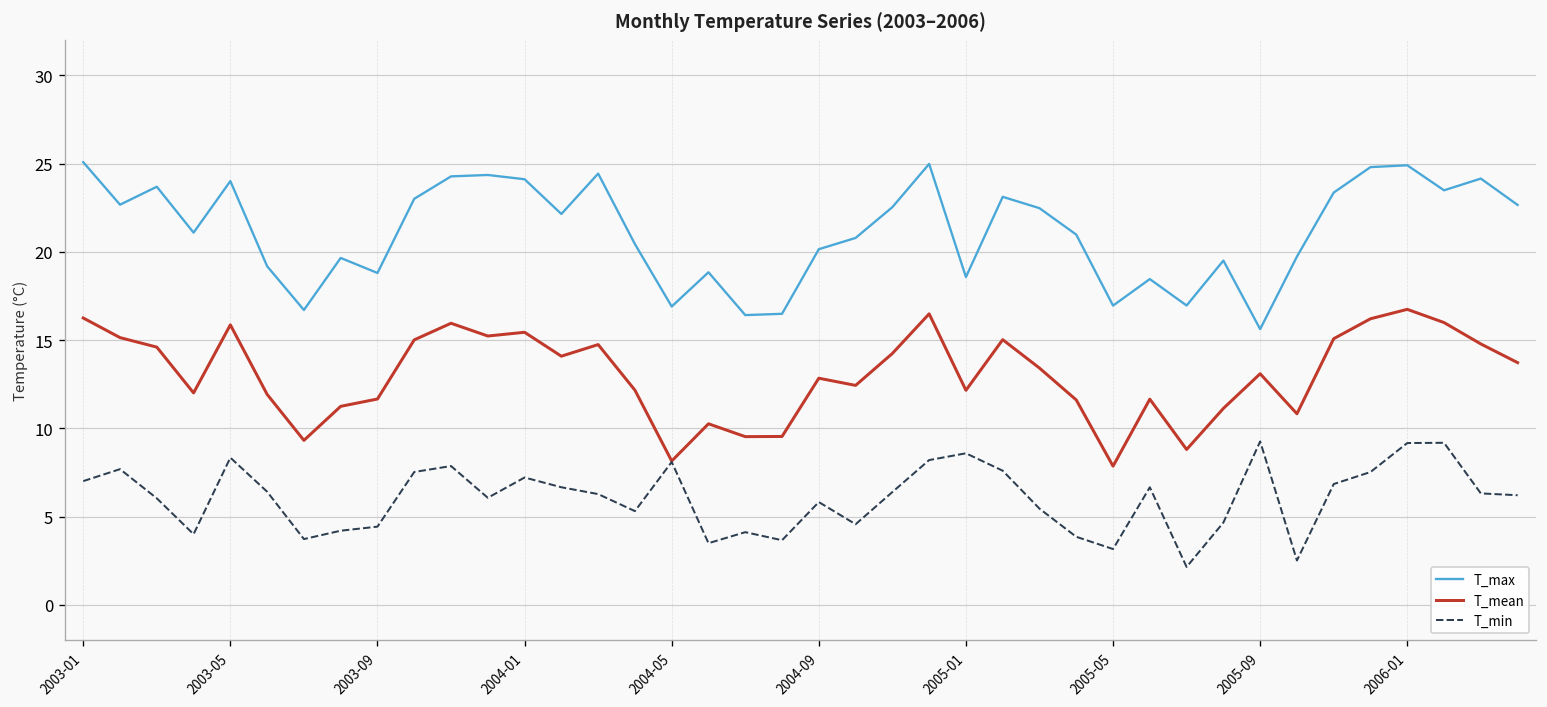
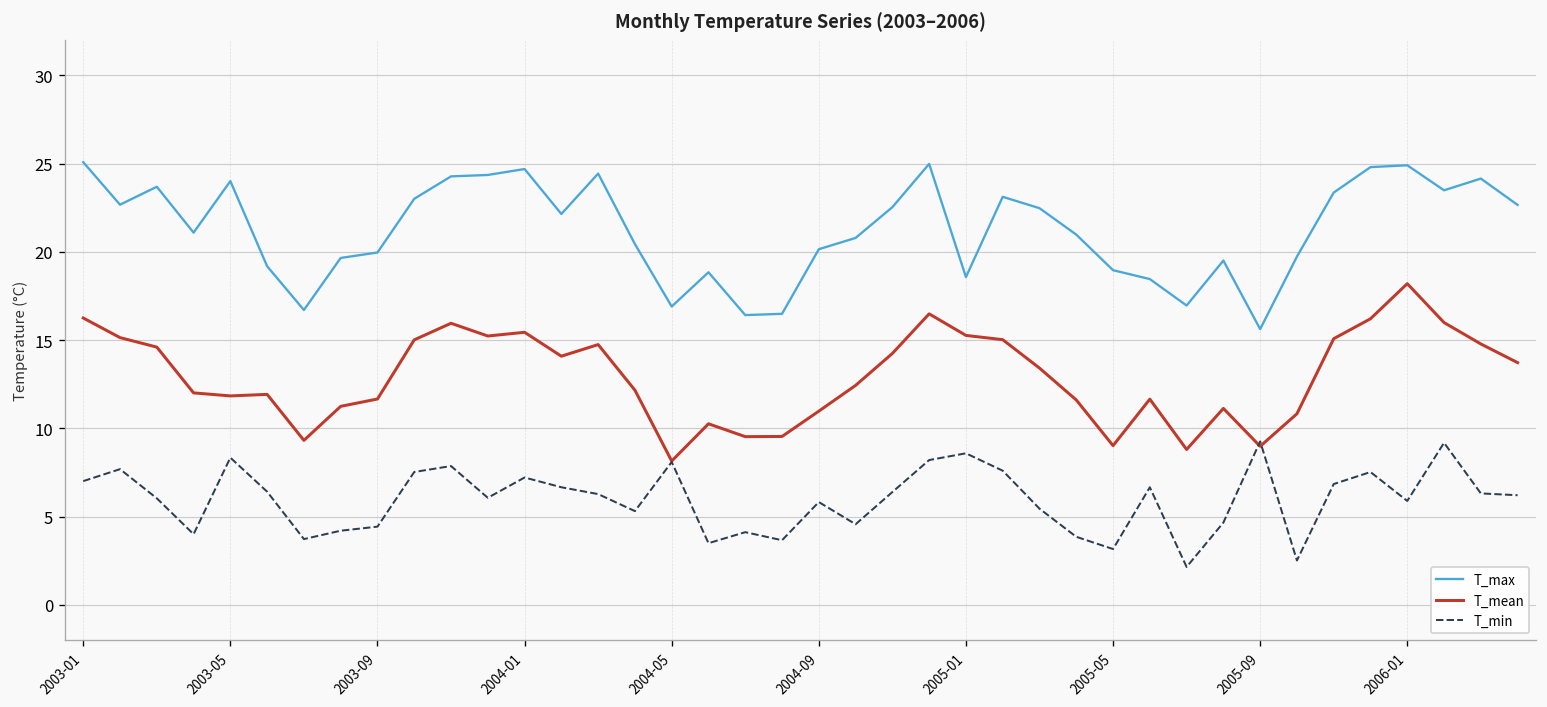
  {
    "T_max": {
      "2003-01": 25.1,
      "2003-05": 24.0,
-     "2003-09": 18.8,
-     "2004-01": 24.1,
+     "2003-09": 20.0,
+     "2004-01": 24.7,
      "2004-05": 16.9,
      "2004-09": 20.1,
      "2005-01": 18.6,
-     "2005-05": 17.0,
+     "2005-05": 19.0,
      "2005-09": 15.6,
      "2006-01": 24.9
    },
    "T_mean": {
      "2003-01": 16.2,
-     "2003-05": 15.9,
+     "2003-05": 11.8,
      "2003-09": 11.7,
      "2004-01": 15.4,
-     "2004-09": 12.8,
-     "2005-01": 12.2,
-     "2005-05": 7.9,
-     "2005-09": 13.1,
-     "2006-01": 16.7
+     "2004-09": 11.0,
+     "2005-01": 15.3,
+     "2005-05": 9.0,
+     "2005-09": 9.0,
+     "2006-01": 18.2
    },
    "T_min": {
      "2003-01": 7.0,
      "2003-05": 8.3,
      "2003-09": 4.4,
      "2004-01": 7.2,
      "2004-09": 5.8,
      "2005-01": 8.6,
      "2005-05": 3.2,
      "2005-09": 9.3,
-     "2006-01": 9.2
+     "2006-01": 5.9
    }
  }
